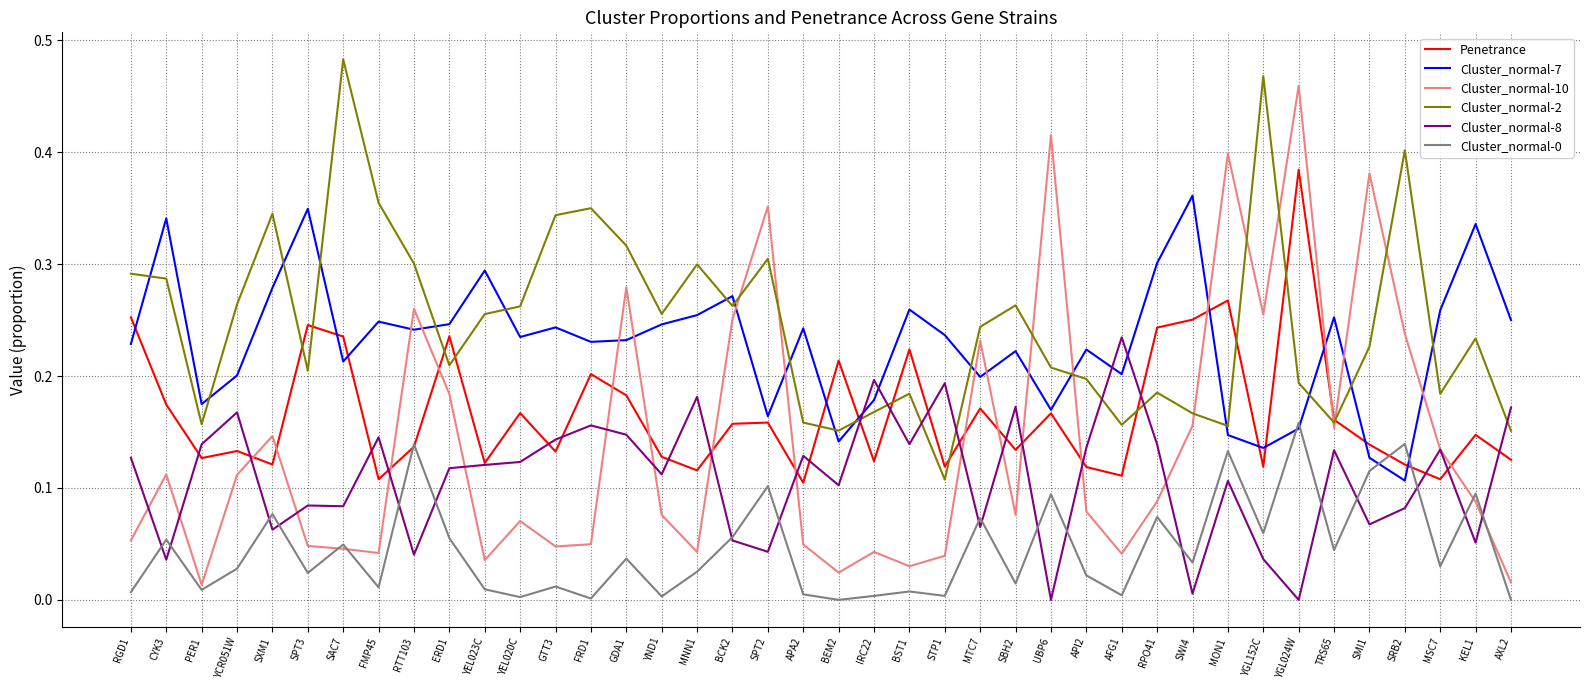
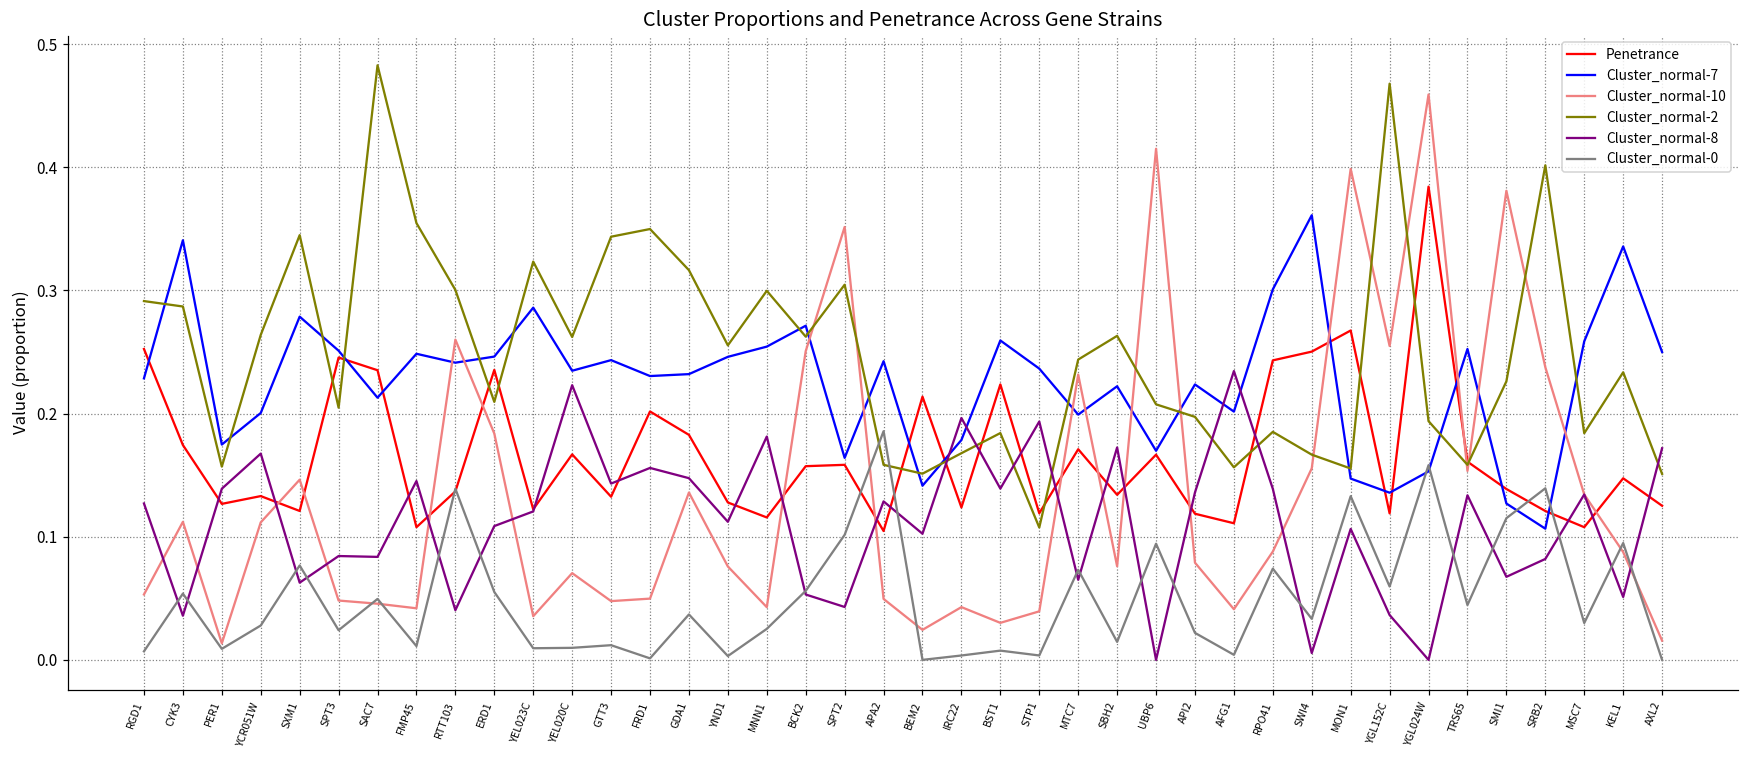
  {
    "Cluster_normal-7": {
      "RGD1": 0.229,
      "CYK3": 0.341,
      "PER1": 0.175,
      "YCR051W": 0.201,
      "SXM1": 0.279,
-     "SPT3": 0.349,
+     "SPT3": 0.251,
      "SAC7": 0.213,
      "FMP45": 0.249,
      "RTT103": 0.241,
      "ERD1": 0.246,
-     "YEL023C": 0.294,
+     "YEL023C": 0.286,
      "YEL020C": 0.235,
      "GTT3": 0.243,
      "FRD1": 0.231,
      "GDA1": 0.232,
      "YND1": 0.246,
      "MNN1": 0.254,
      "BCK2": 0.271,
      "SPT2": 0.164,
      "APA2": 0.243,
      "BEM2": 0.141,
      "IRC22": 0.179,
      "BST1": 0.259,
      "STP1": 0.237,
      "MTC7": 0.199,
      "SBH2": 0.222,
      "UBP6": 0.170,
      "API2": 0.224,
      "AFG1": 0.202,
      "RPO41": 0.301,
      "SWI4": 0.361,
      "MON1": 0.147,
      "YGL152C": 0.136,
      "YGL024W": 0.153,
      "TRS65": 0.252,
      "SMI1": 0.127,
      "SRB2": 0.107,
      "MSC7": 0.259,
      "KEL1": 0.336,
      "AXL2": 0.250
    },
    "Cluster_normal-10": {
      "RGD1": 0.053,
      "CYK3": 0.112,
      "PER1": 0.013,
      "YCR051W": 0.112,
      "SXM1": 0.146,
      "SPT3": 0.048,
      "SAC7": 0.046,
      "FMP45": 0.042,
      "RTT103": 0.260,
      "ERD1": 0.184,
      "YEL023C": 0.035,
      "YEL020C": 0.070,
      "GTT3": 0.048,
      "FRD1": 0.050,
-     "GDA1": 0.279,
+     "GDA1": 0.136,
      "YND1": 0.076,
      "MNN1": 0.043,
      "BCK2": 0.251,
      "SPT2": 0.352,
      "APA2": 0.050,
      "BEM2": 0.024,
      "IRC22": 0.043,
      "BST1": 0.030,
      "STP1": 0.039,
      "MTC7": 0.232,
      "SBH2": 0.076,
      "UBP6": 0.415,
      "API2": 0.079,
      "AFG1": 0.041,
      "RPO41": 0.088,
      "SWI4": 0.156,
      "MON1": 0.399,
      "YGL152C": 0.255,
      "YGL024W": 0.459,
      "TRS65": 0.153,
      "SMI1": 0.381,
      "SRB2": 0.238,
      "KEL1": 0.088,
      "AXL2": 0.016
    },
    "Cluster_normal-2": {
      "RGD1": 0.291,
      "CYK3": 0.287,
      "PER1": 0.157,
      "YCR051W": 0.264,
      "SXM1": 0.345,
      "SPT3": 0.205,
      "SAC7": 0.483,
      "FMP45": 0.355,
      "RTT103": 0.300,
      "ERD1": 0.210,
-     "YEL023C": 0.255,
+     "YEL023C": 0.323,
      "YEL020C": 0.262,
      "GTT3": 0.344,
      "FRD1": 0.350,
      "GDA1": 0.317,
      "YND1": 0.255,
      "MNN1": 0.300,
      "BCK2": 0.263,
      "SPT2": 0.305,
      "APA2": 0.158,
      "BEM2": 0.151,
      "IRC22": 0.168,
      "BST1": 0.184,
      "STP1": 0.108,
      "MTC7": 0.244,
      "SBH2": 0.263,
      "UBP6": 0.208,
      "API2": 0.197,
      "AFG1": 0.156,
      "RPO41": 0.185,
      "SWI4": 0.167,
      "MON1": 0.155,
      "YGL152C": 0.468,
      "YGL024W": 0.194,
      "TRS65": 0.158,
      "SMI1": 0.226,
      "SRB2": 0.402,
      "MSC7": 0.184,
      "KEL1": 0.234,
      "AXL2": 0.151
    },
    "Cluster_normal-8": {
      "RGD1": 0.127,
      "CYK3": 0.036,
      "PER1": 0.139,
      "YCR051W": 0.168,
      "SXM1": 0.063,
      "SPT3": 0.084,
      "SAC7": 0.084,
      "FMP45": 0.145,
      "RTT103": 0.040,
-     "ERD1": 0.118,
-     "YEL020C": 0.123,
+     "ERD1": 0.109,
+     "YEL020C": 0.223,
      "GTT3": 0.143,
      "FRD1": 0.156,
      "GDA1": 0.148,
      "YND1": 0.112,
      "MNN1": 0.181,
      "BCK2": 0.053,
      "SPT2": 0.043,
      "APA2": 0.129,
      "BEM2": 0.102,
      "IRC22": 0.196,
      "BST1": 0.139,
      "STP1": 0.194,
      "MTC7": 0.065,
      "SBH2": 0.173,
      "UBP6": 0.000,
      "API2": 0.136,
      "AFG1": 0.235,
      "RPO41": 0.139,
      "SWI4": 0.006,
      "MON1": 0.106,
      "YGL152C": 0.036,
      "YGL024W": 0.000,
      "TRS65": 0.134,
      "SMI1": 0.067,
      "SRB2": 0.082,
      "KEL1": 0.051,
      "AXL2": 0.172
    },
    "Cluster_normal-0": {
      "RGD1": 0.007,
      "CYK3": 0.054,
      "PER1": 0.009,
      "YCR051W": 0.028,
      "SXM1": 0.077,
      "SPT3": 0.024,
      "SAC7": 0.049,
      "FMP45": 0.011,
      "ERD1": 0.055,
      "YEL023C": 0.009,
-     "YEL020C": 0.002,
+     "YEL020C": 0.010,
      "GTT3": 0.012,
      "FRD1": 0.001,
      "GDA1": 0.037,
      "YND1": 0.003,
      "MNN1": 0.025,
      "BCK2": 0.056,
      "SPT2": 0.102,
-     "APA2": 0.005,
+     "APA2": 0.186,
      "BEM2": 0.000,
      "IRC22": 0.004,
      "BST1": 0.008,
      "STP1": 0.004,
      "MTC7": 0.073,
      "SBH2": 0.015,
      "UBP6": 0.094,
      "API2": 0.022,
      "AFG1": 0.004,
      "RPO41": 0.074,
      "SWI4": 0.033,
      "MON1": 0.133,
      "YGL152C": 0.060,
      "YGL024W": 0.158,
      "TRS65": 0.045,
      "SMI1": 0.115,
      "SRB2": 0.139,
      "MSC7": 0.030,
      "KEL1": 0.095,
      "AXL2": 0.000
    }
  }
